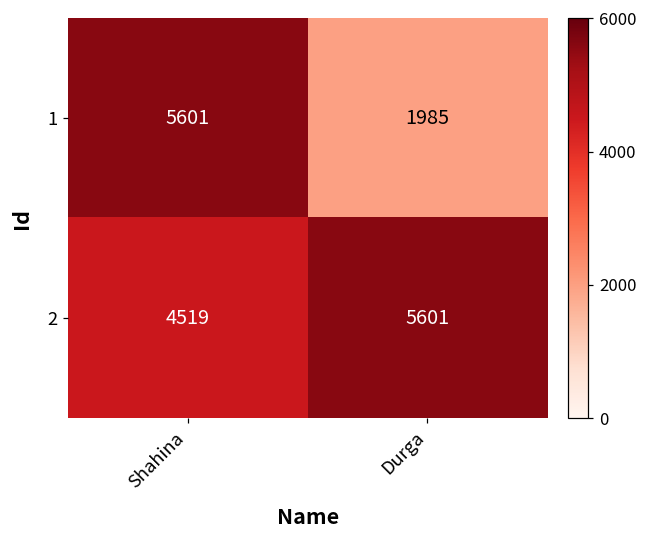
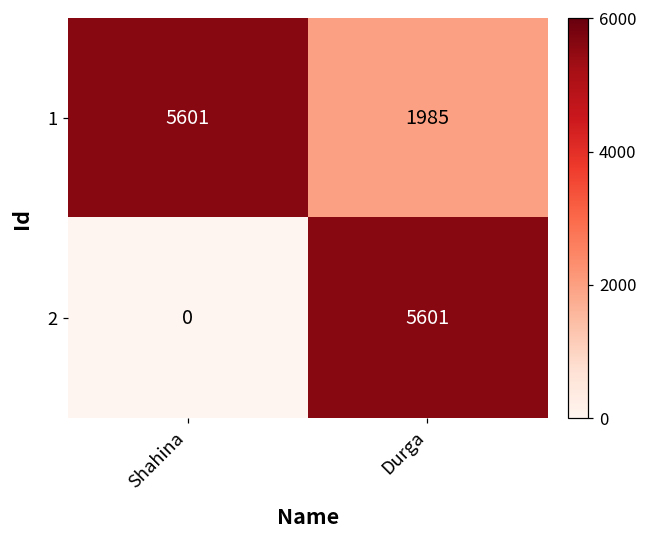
  {
    "1": {
      "Shahina": 5601,
      "Durga": 1985
    },
    "2": {
-     "Shahina": 4519,
+     "Shahina": 0,
      "Durga": 5601
    }
  }
